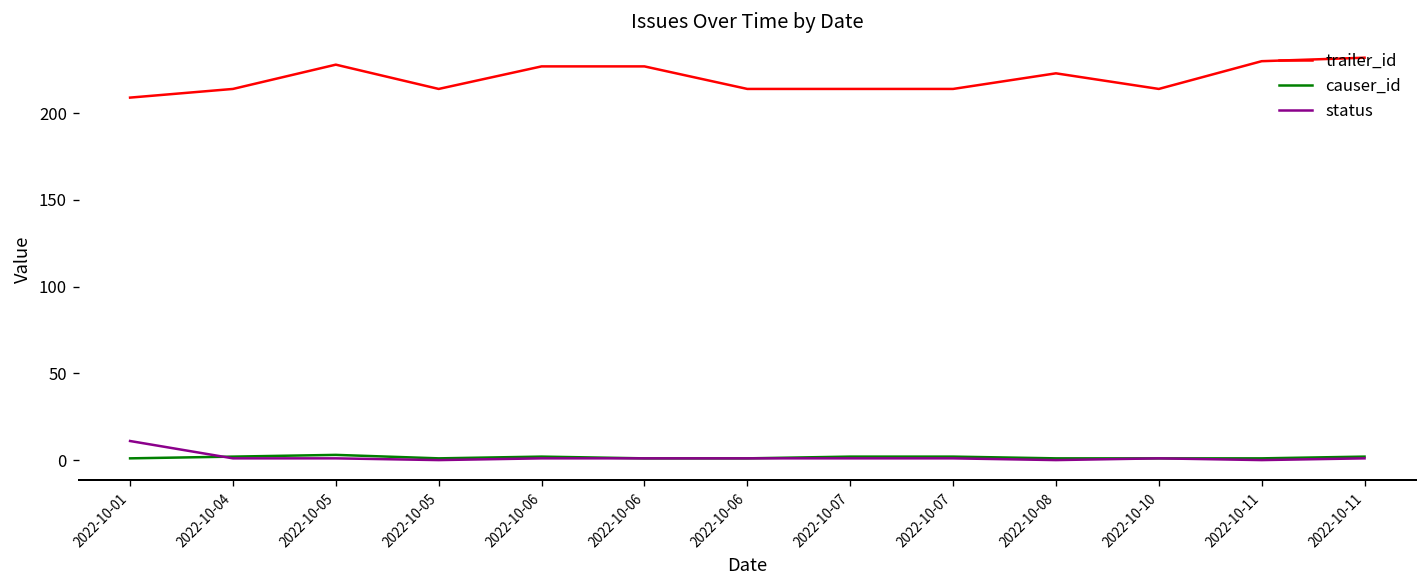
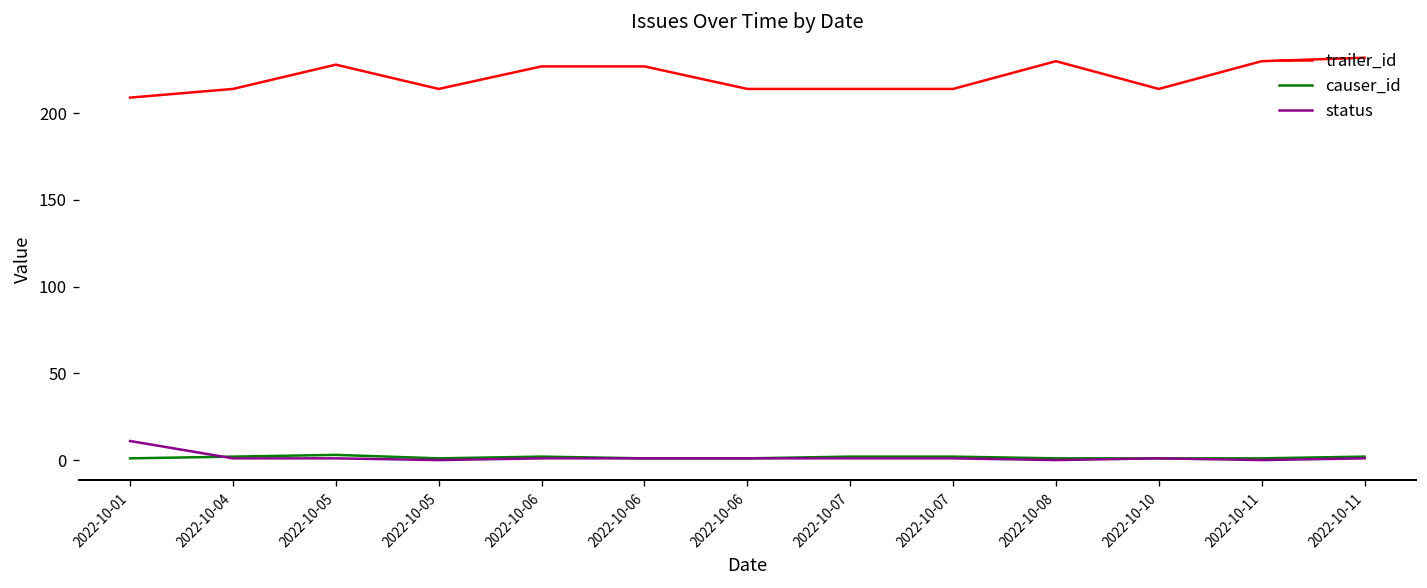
  {
    "trailer_id": {
      "2022-10-01": 209,
      "2022-10-04": 214,
-     "2022-10-08": 223,
+     "2022-10-08": 230,
      "2022-10-10": 214
    },
    "causer_id": {
      "2022-10-01": 1
    },
    "status": {
      "2022-10-01": 11
    }
  }
